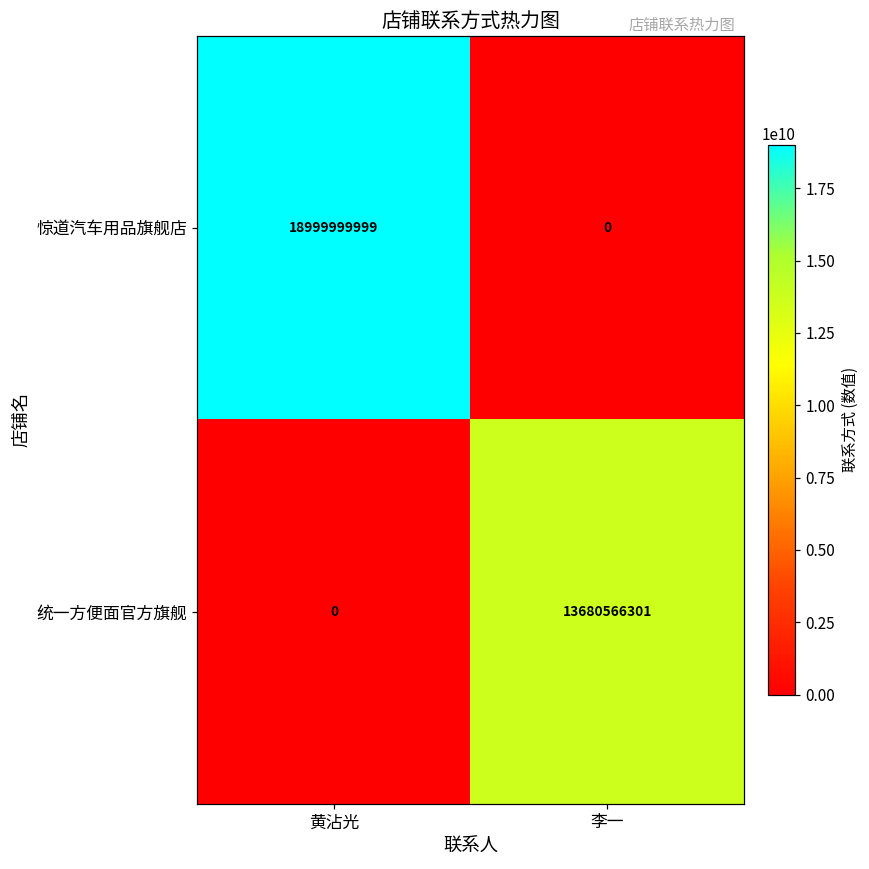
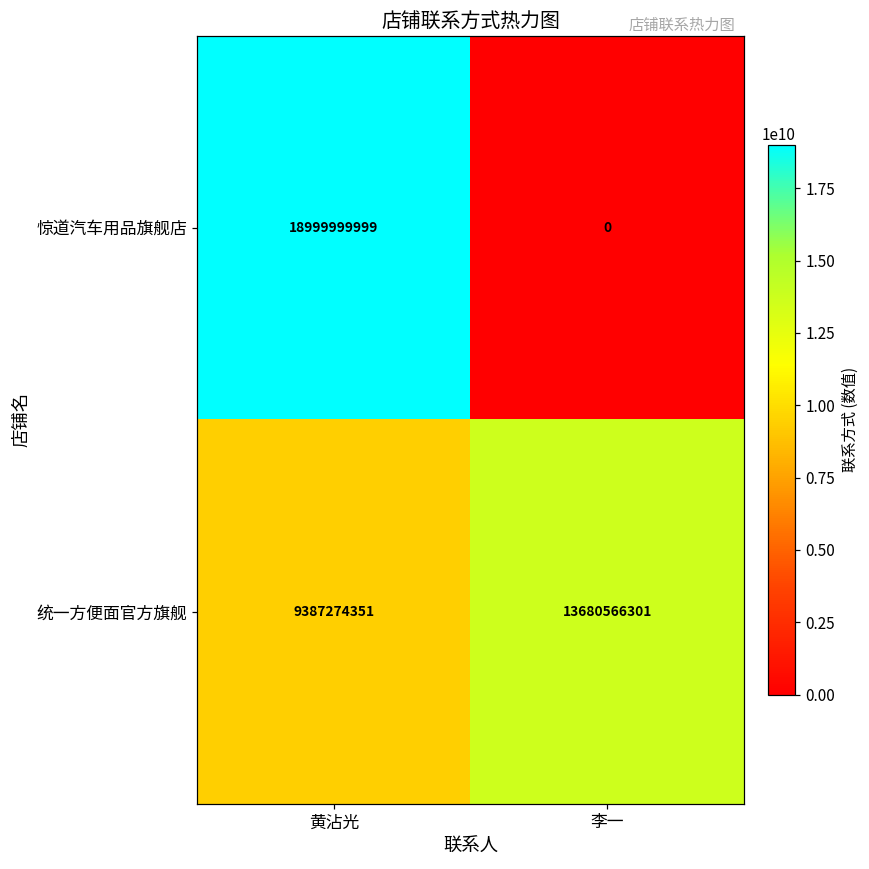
  {
    "惊道汽车用品旗舰店": {
      "黄沾光": 18999999999,
      "李一": 0
    },
    "统一方便面官方旗舰": {
-     "黄沾光": 0,
+     "黄沾光": 9387274351,
      "李一": 13680566301
    }
  }
